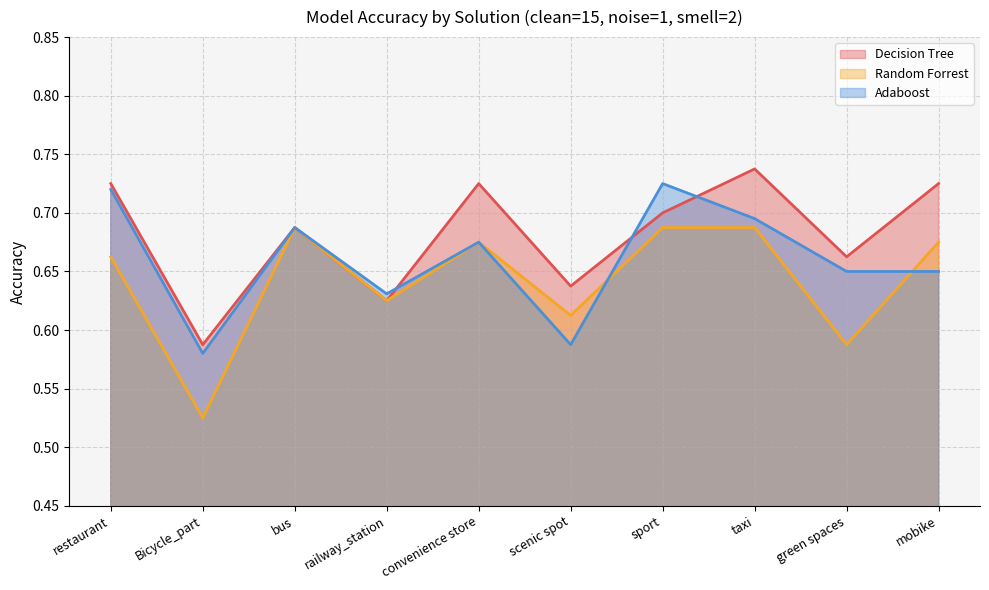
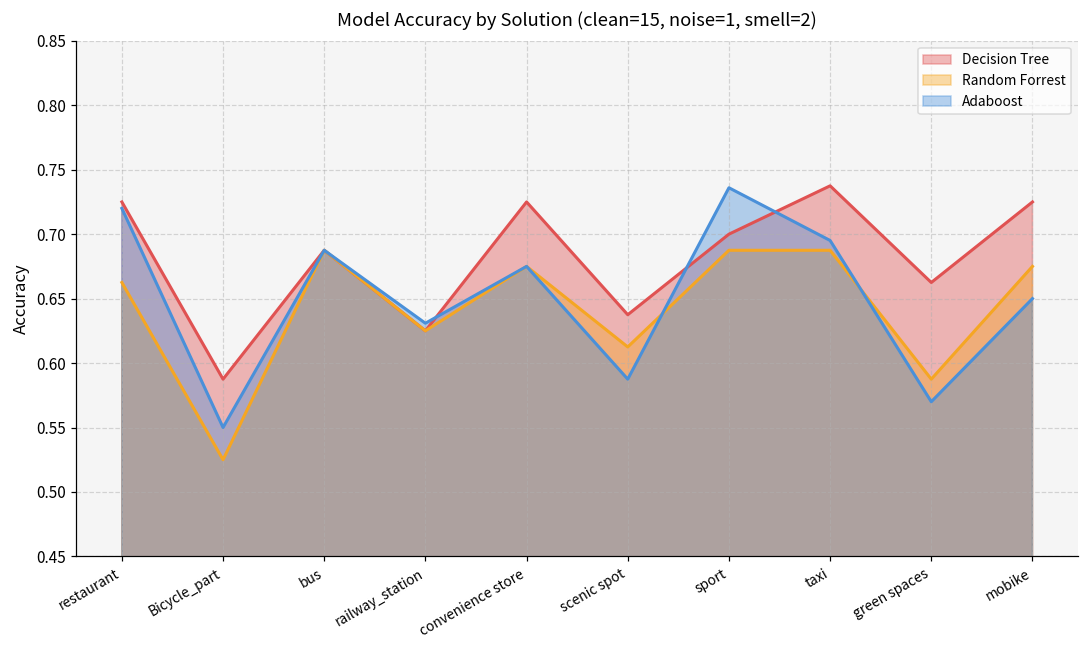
  {
    "Adaboost": {
      "restaurant": 0.720,
-     "Bicycle_part": 0.58,
+     "Bicycle_part": 0.55,
      "railway_station": 0.631,
      "scenic spot": 0.588,
-     "sport": 0.725,
+     "sport": 0.736,
      "taxi": 0.695,
-     "green spaces": 0.65,
+     "green spaces": 0.57,
      "mobike": 0.650
    }
  }
